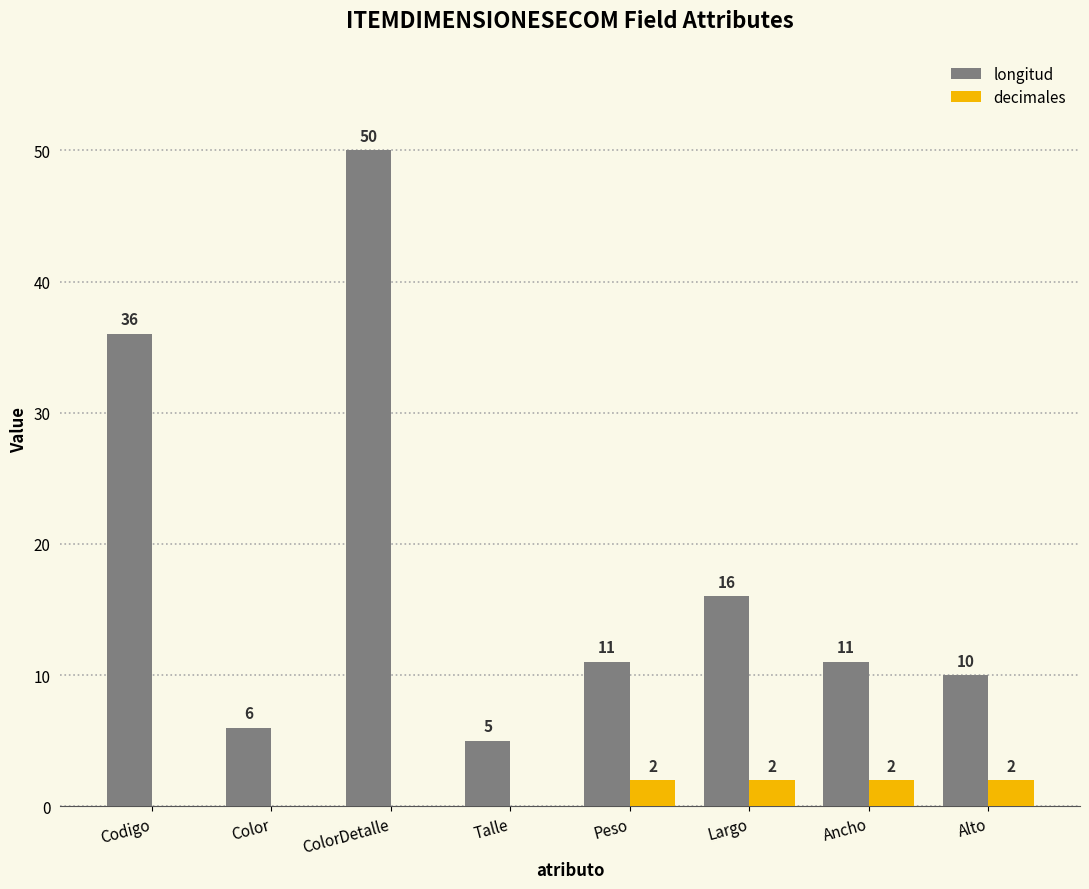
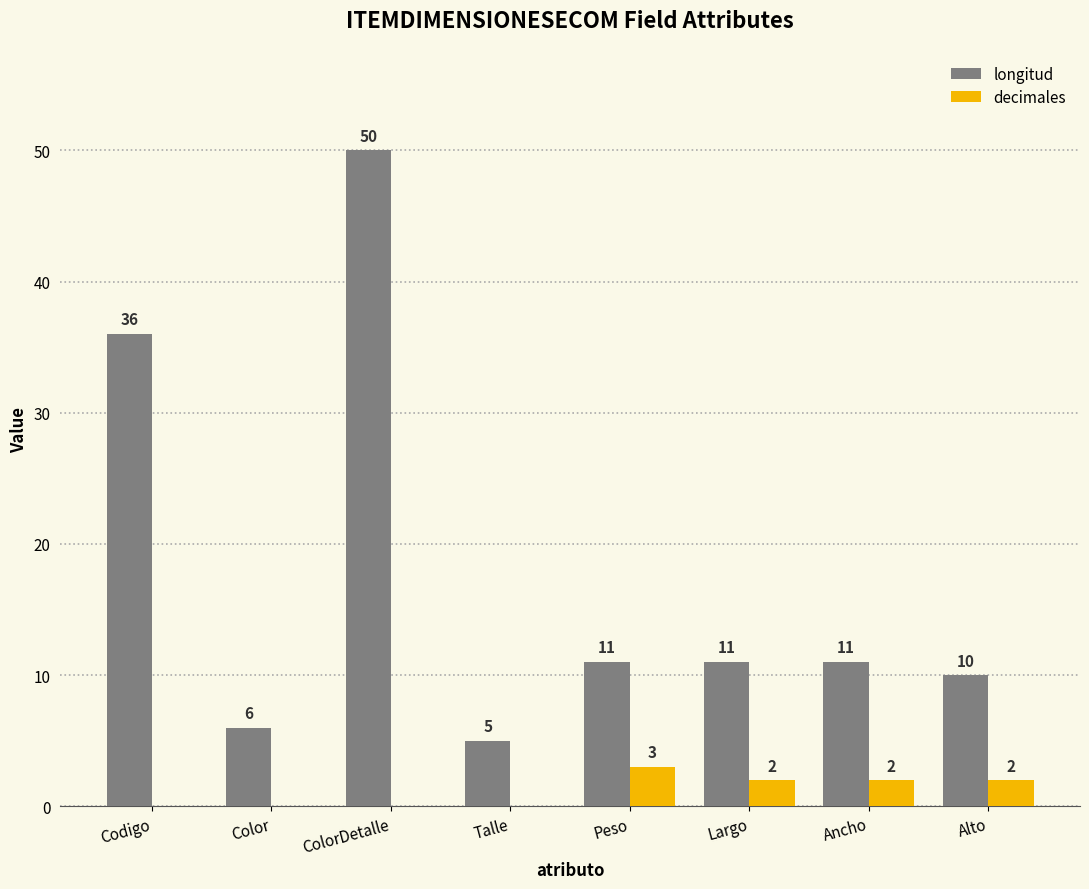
  {
    "longitud": {
      "Codigo": 36,
      "Color": 6,
      "ColorDetalle": 50,
      "Talle": 5,
      "Peso": 11,
-     "Largo": 16,
+     "Largo": 11,
      "Ancho": 11,
      "Alto": 10
    },
    "decimales": {
-     "Peso": 2,
+     "Peso": 3,
      "Largo": 2,
      "Ancho": 2,
      "Alto": 2
    }
  }
